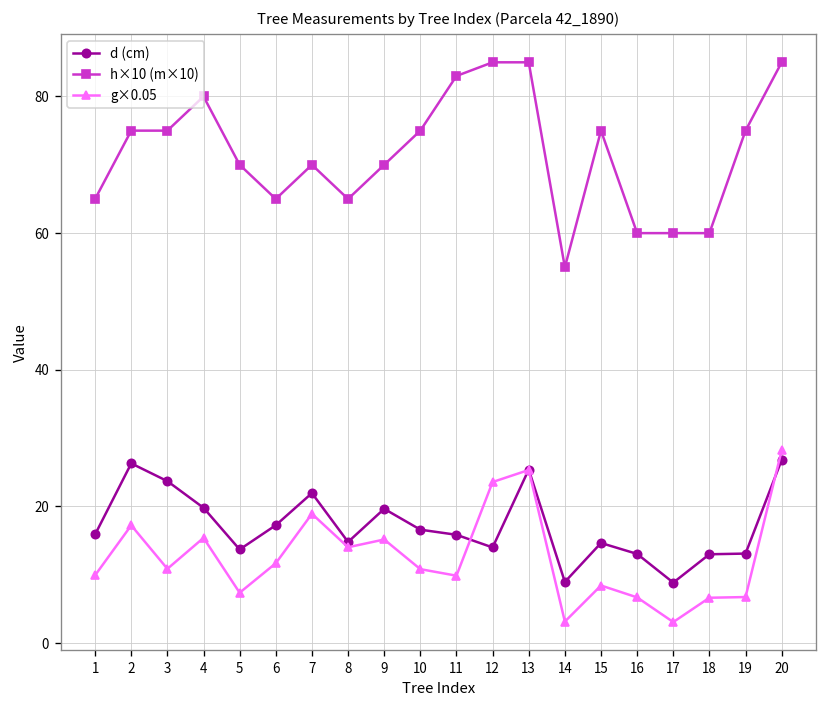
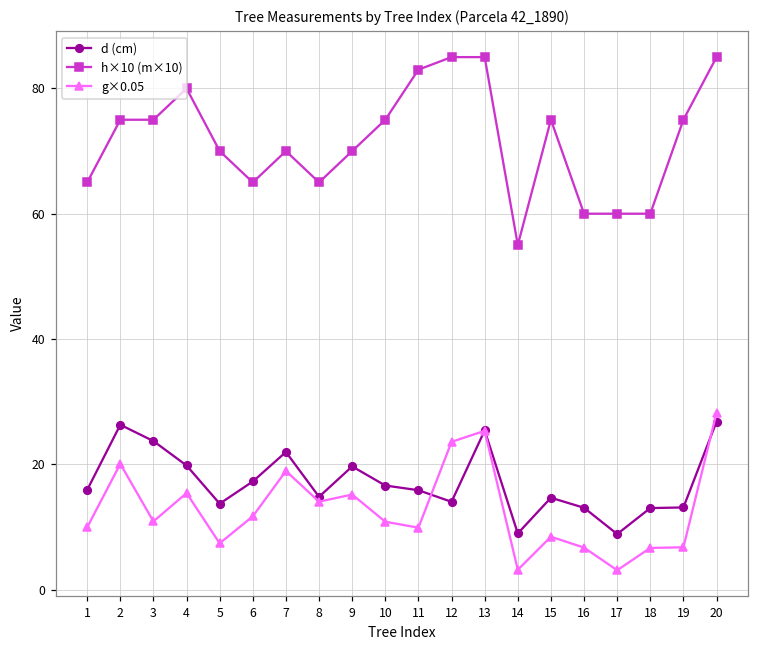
  {
    "d (cm)": {
      "1": 16,
      "2": 26,
      "3": 24,
      "4": 20,
      "5": 14,
      "6": 17,
      "7": 22,
      "8": 15,
      "9": 20,
      "10": 17,
      "11": 16,
      "12": 14,
      "14": 9,
      "15": 15,
      "16": 13,
      "17": 9,
      "18": 13,
      "19": 13,
      "20": 27
    },
    "h×10 (m×10)": {
      "1": 65,
      "2": 75,
      "3": 75,
      "5": 70,
      "6": 65,
      "7": 70,
      "8": 65,
      "9": 70,
      "10": 75,
      "11": 83,
      "12": 85,
      "13": 85,
      "14": 55,
      "15": 75,
      "16": 60,
      "17": 60,
      "18": 60,
      "19": 75,
      "20": 85
    },
    "g×0.05": {
      "1": 10,
-     "2": 17,
+     "2": 20,
      "3": 11,
      "4": 15,
      "5": 7,
      "6": 12,
      "7": 19,
      "8": 14,
      "9": 15,
      "10": 11,
      "11": 10,
      "12": 24,
      "14": 3,
      "15": 8,
      "16": 7,
      "17": 3,
      "18": 7,
      "19": 7,
      "20": 28
    }
  }
